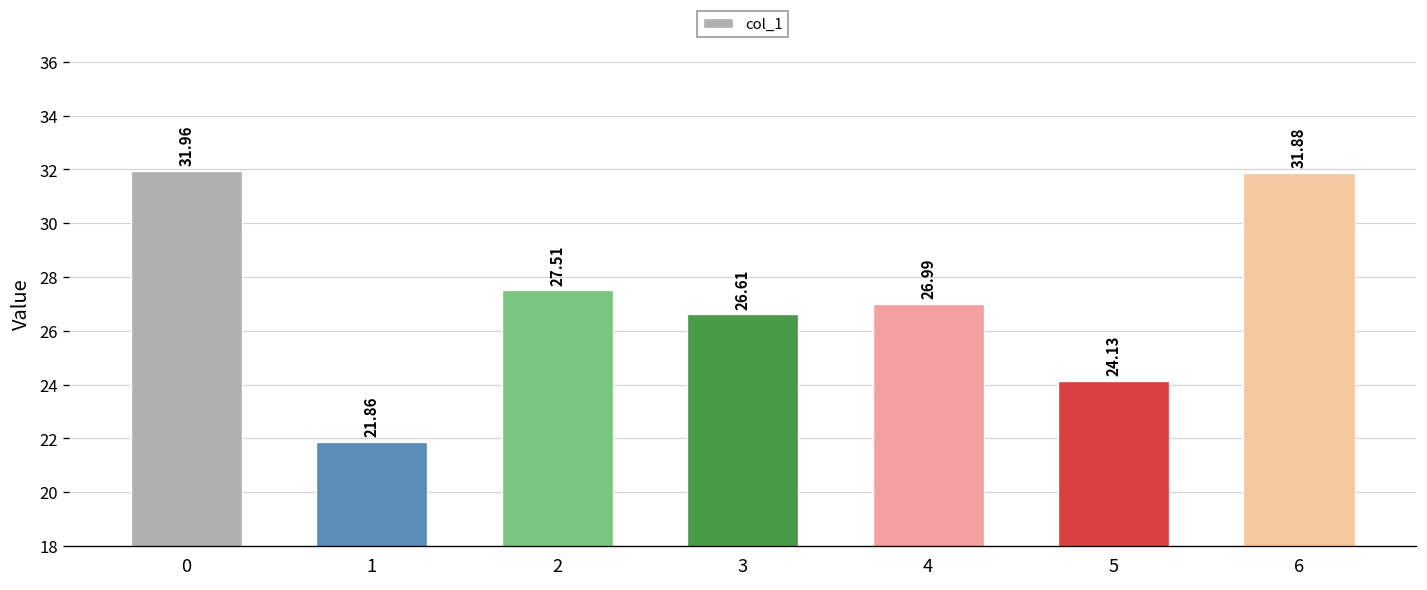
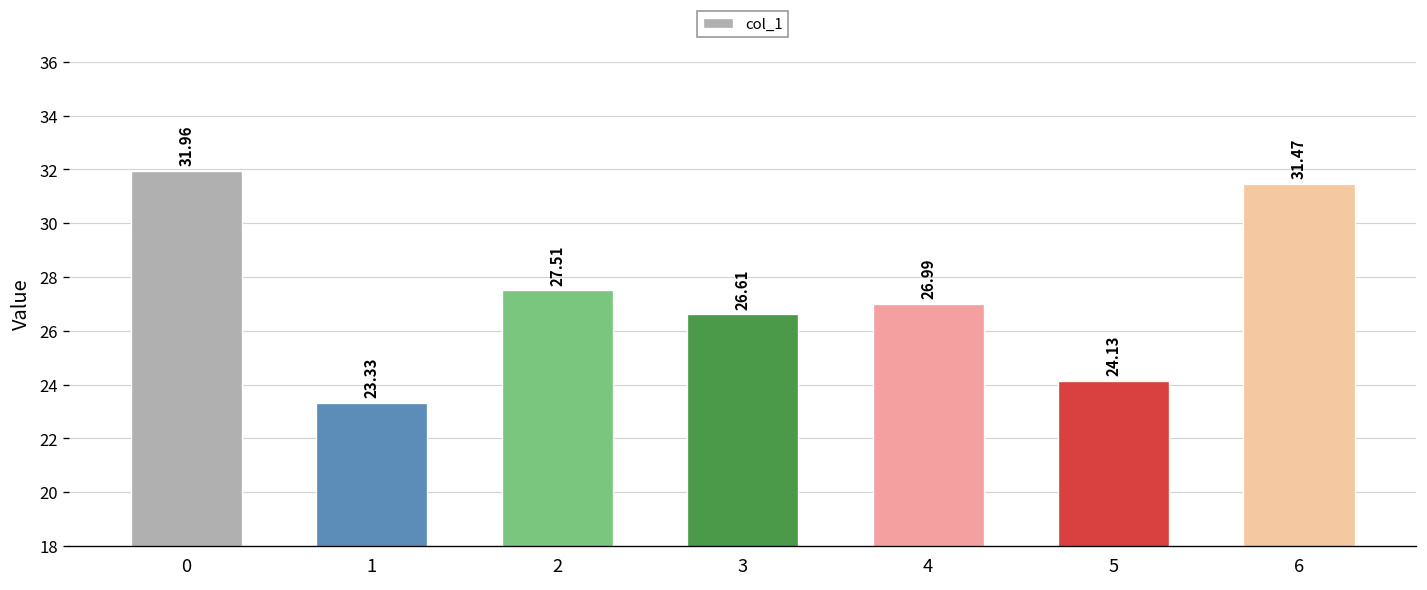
  {
    "0": 31.96,
-   "1": 21.86,
+   "1": 23.33,
    "2": 27.51,
    "3": 26.61,
    "4": 26.99,
    "5": 24.13,
-   "6": 31.88
+   "6": 31.47
  }
